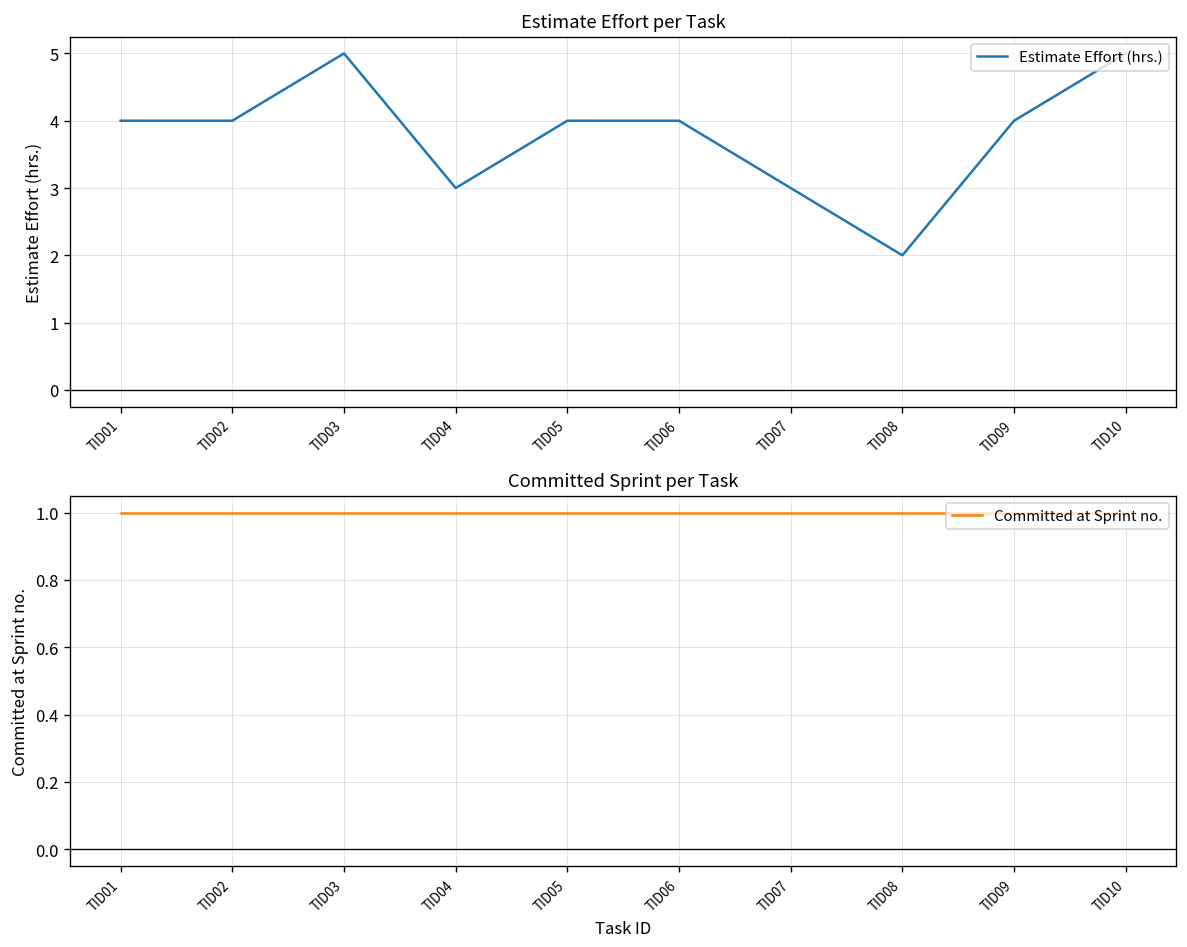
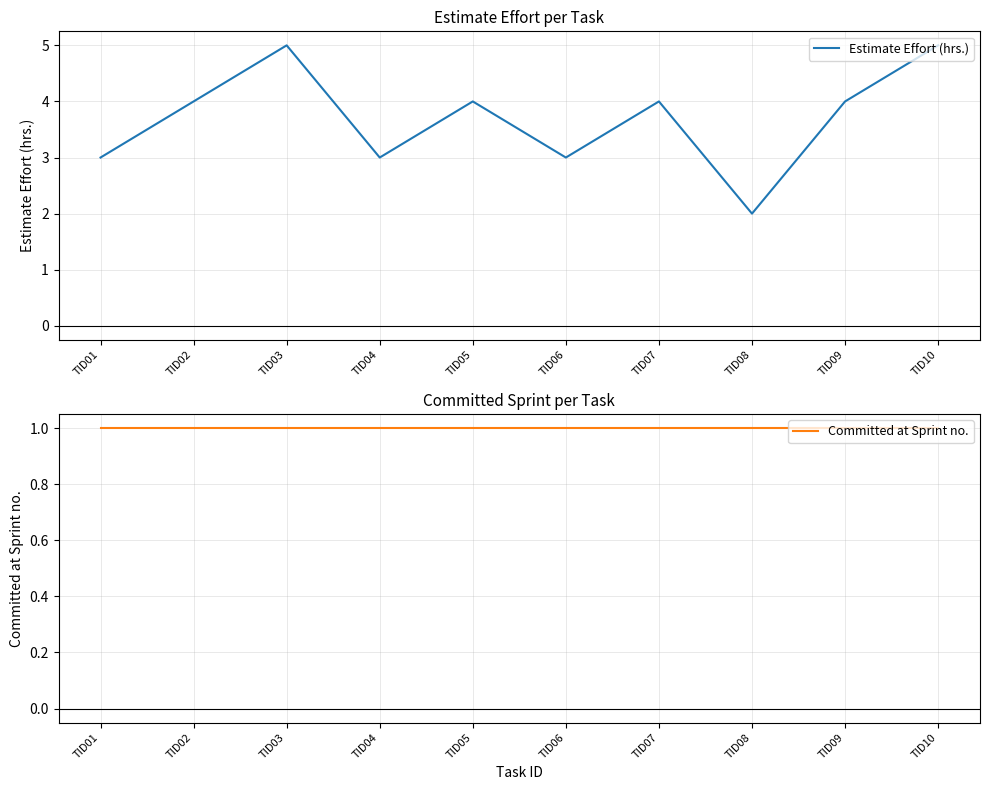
  {
    "Estimate Effort per Task": {
-     "TID01": 4,
+     "TID01": 3,
      "TID02": 4,
      "TID03": 5,
      "TID04": 3,
      "TID05": 4,
-     "TID06": 4,
-     "TID07": 3,
+     "TID06": 3,
+     "TID07": 4,
      "TID08": 2,
      "TID09": 4
    },
    "Committed Sprint per Task": {
      "TID01": 1.00,
      "TID02": 1.00,
      "TID03": 1.00,
      "TID04": 1.00,
      "TID05": 1.00,
      "TID06": 1.00,
      "TID07": 1.00,
      "TID08": 1.00
    }
  }
